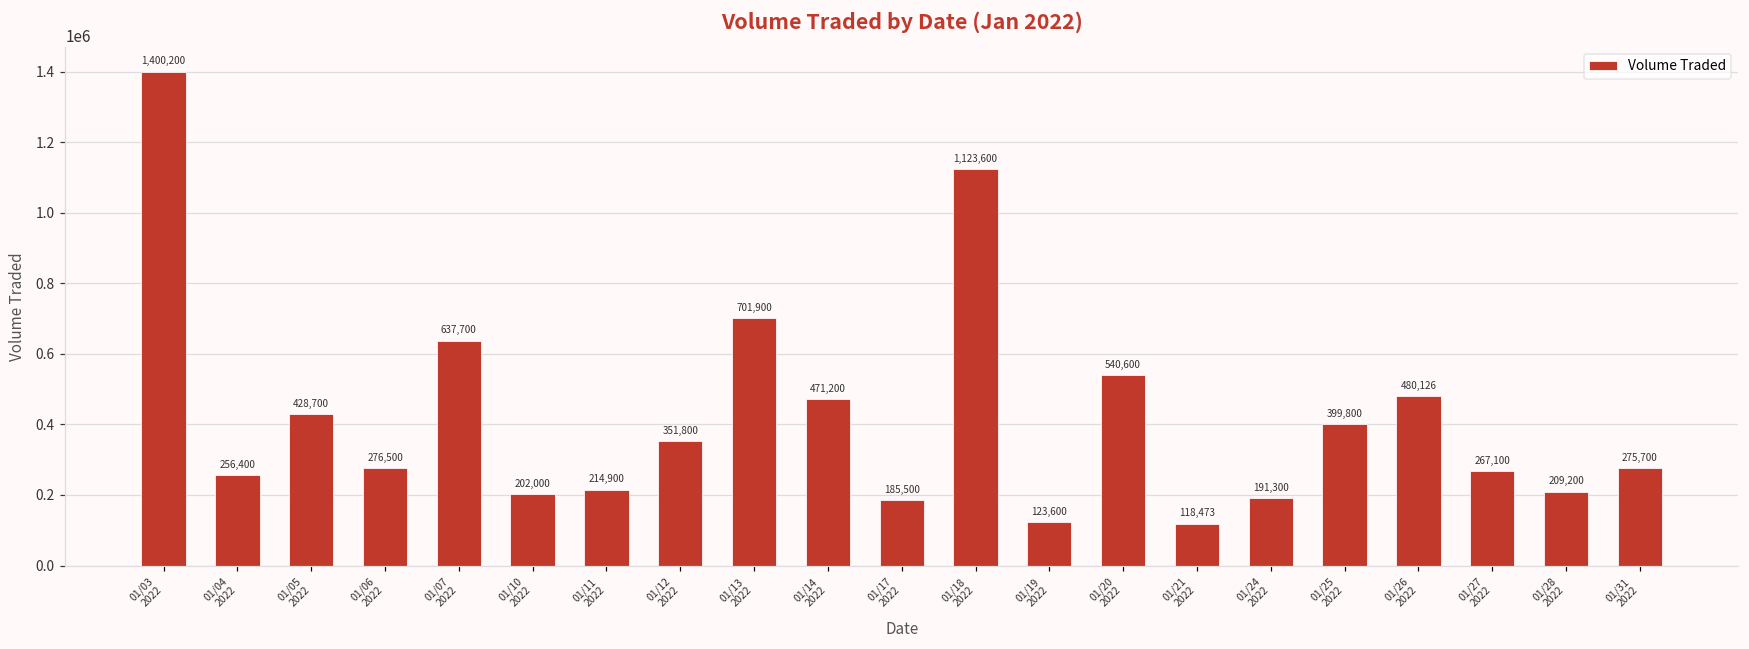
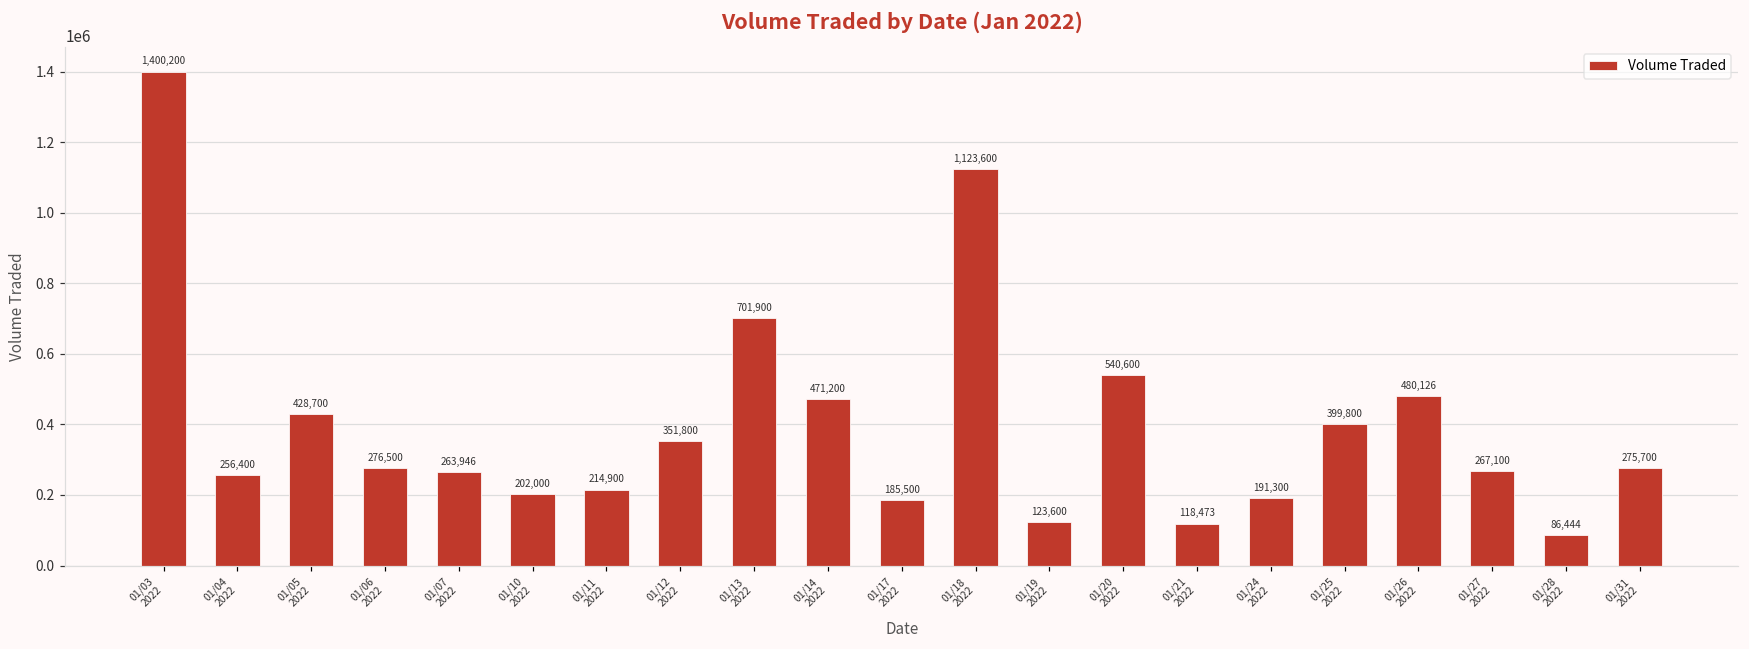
  {
    "01/03 2022": "1,400,200",
    "01/04 2022": "256,400",
    "01/05 2022": "428,700",
    "01/06 2022": "276,500",
-   "01/07 2022": "637,700",
+   "01/07 2022": "263,946",
    "01/10 2022": "202,000",
    "01/11 2022": "214,900",
    "01/12 2022": "351,800",
    "01/13 2022": "701,900",
    "01/14 2022": "471,200",
    "01/17 2022": "185,500",
    "01/18 2022": "1,123,600",
    "01/19 2022": "123,600",
    "01/20 2022": "540,600",
    "01/21 2022": "118,473",
    "01/24 2022": "191,300",
    "01/25 2022": "399,800",
    "01/26 2022": "480,126",
    "01/27 2022": "267,100",
-   "01/28 2022": "209,200",
+   "01/28 2022": "86,444",
    "01/31 2022": "275,700"
  }
